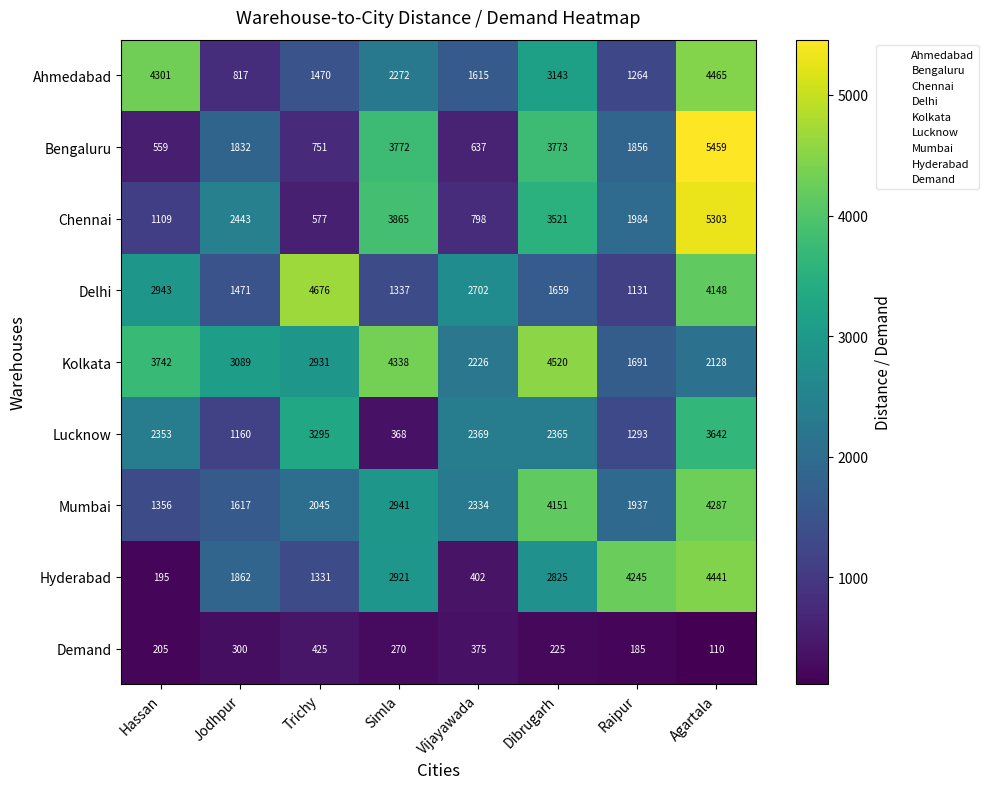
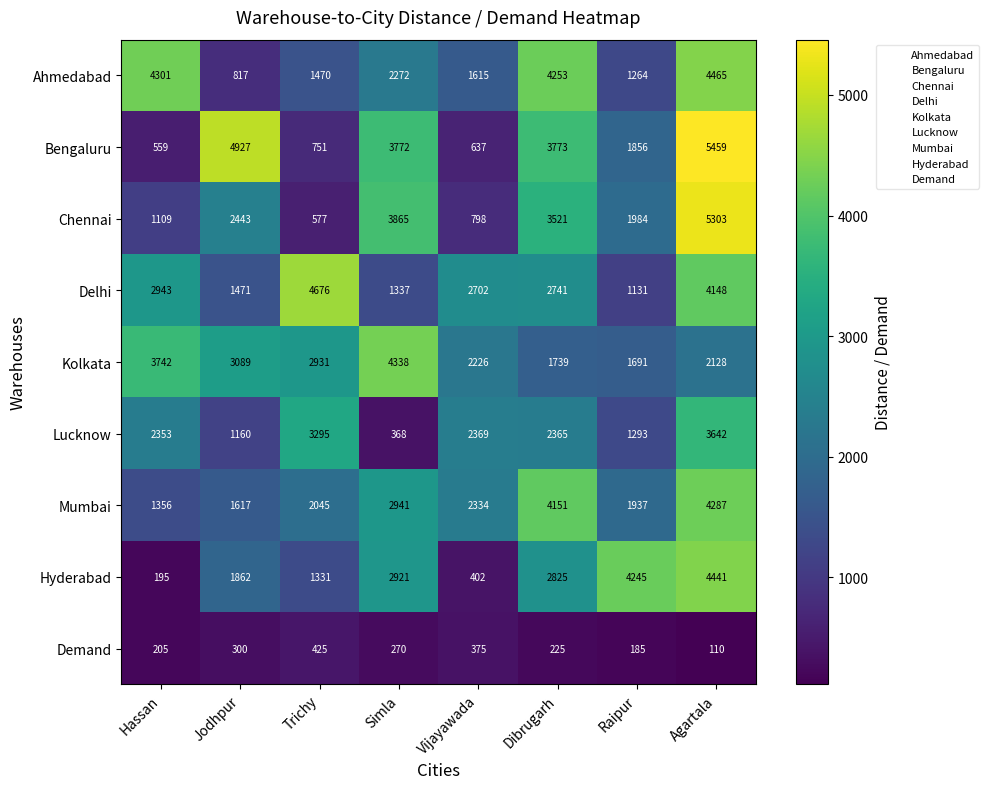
  {
    "Ahmedabad": {
      "Hassan": 4301,
      "Jodhpur": 817,
      "Trichy": 1470,
      "Simla": 2272,
      "Vijayawada": 1615,
-     "Dibrugarh": 3143,
+     "Dibrugarh": 4253,
      "Raipur": 1264,
      "Agartala": 4465
    },
    "Bengaluru": {
      "Hassan": 559,
-     "Jodhpur": 1832,
+     "Jodhpur": 4927,
      "Trichy": 751,
      "Simla": 3772,
      "Vijayawada": 637,
      "Dibrugarh": 3773,
      "Raipur": 1856,
      "Agartala": 5459
    },
    "Chennai": {
      "Hassan": 1109,
      "Jodhpur": 2443,
      "Trichy": 577,
      "Simla": 3865,
      "Vijayawada": 798,
      "Dibrugarh": 3521,
      "Raipur": 1984,
      "Agartala": 5303
    },
    "Delhi": {
      "Hassan": 2943,
      "Jodhpur": 1471,
      "Trichy": 4676,
      "Simla": 1337,
      "Vijayawada": 2702,
-     "Dibrugarh": 1659,
+     "Dibrugarh": 2741,
      "Raipur": 1131,
      "Agartala": 4148
    },
    "Kolkata": {
      "Hassan": 3742,
      "Jodhpur": 3089,
      "Trichy": 2931,
      "Simla": 4338,
      "Vijayawada": 2226,
-     "Dibrugarh": 4520,
+     "Dibrugarh": 1739,
      "Raipur": 1691,
      "Agartala": 2128
    },
    "Lucknow": {
      "Hassan": 2353,
      "Jodhpur": 1160,
      "Trichy": 3295,
      "Simla": 368,
      "Vijayawada": 2369,
      "Dibrugarh": 2365,
      "Raipur": 1293,
      "Agartala": 3642
    },
    "Mumbai": {
      "Hassan": 1356,
      "Jodhpur": 1617,
      "Trichy": 2045,
      "Simla": 2941,
      "Vijayawada": 2334,
      "Dibrugarh": 4151,
      "Raipur": 1937,
      "Agartala": 4287
    },
    "Hyderabad": {
      "Hassan": 195,
      "Jodhpur": 1862,
      "Trichy": 1331,
      "Simla": 2921,
      "Vijayawada": 402,
      "Dibrugarh": 2825,
      "Raipur": 4245,
      "Agartala": 4441
    },
    "Demand": {
      "Hassan": 205,
      "Jodhpur": 300,
      "Trichy": 425,
      "Simla": 270,
      "Vijayawada": 375,
      "Dibrugarh": 225,
      "Raipur": 185,
      "Agartala": 110
    }
  }
